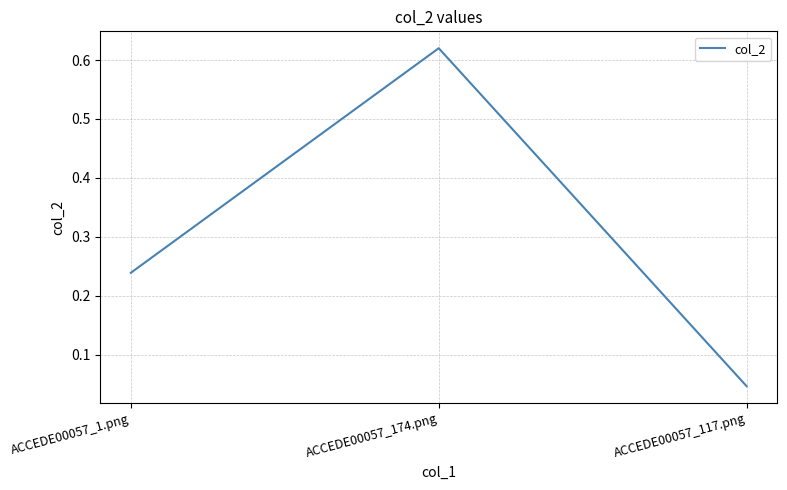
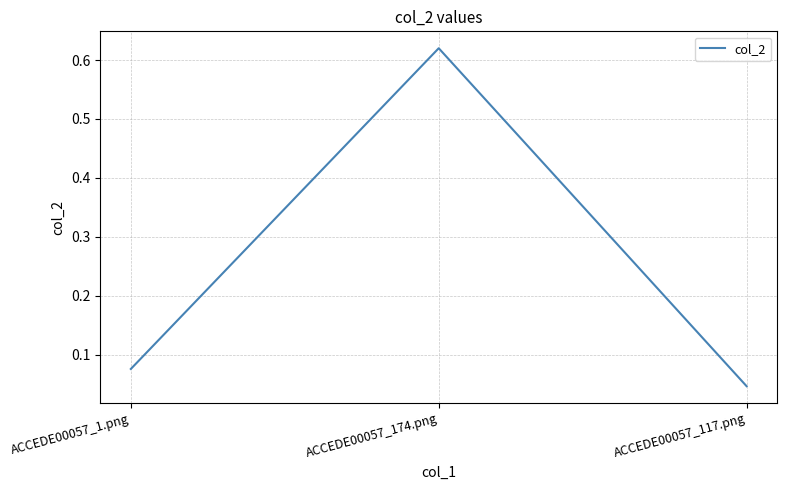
  {
-   "ACCEDE00057_1.png": 0.24,
+   "ACCEDE00057_1.png": 0.08,
    "ACCEDE00057_174.png": 0.62,
    "ACCEDE00057_117.png": 0.05
  }
